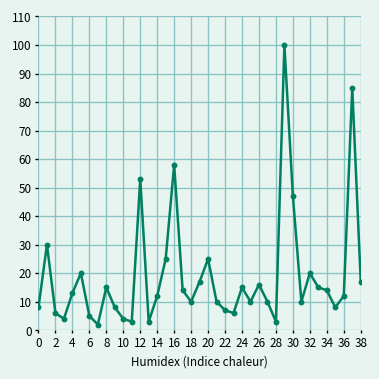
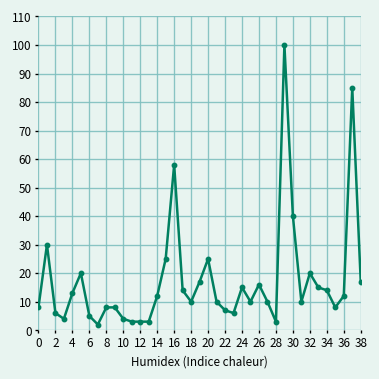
  {
    "0": 8,
    "2": 6,
    "4": 13,
    "6": 5,
-   "8": 15,
+   "8": 8,
    "10": 4,
-   "12": 53,
+   "12": 3,
    "14": 12,
    "16": 58,
    "18": 10,
    "20": 25,
    "22": 7,
    "24": 15,
    "26": 16,
    "28": 3,
-   "30": 47,
+   "30": 40,
    "32": 20,
    "34": 14,
    "36": 12,
    "38": 17
  }
